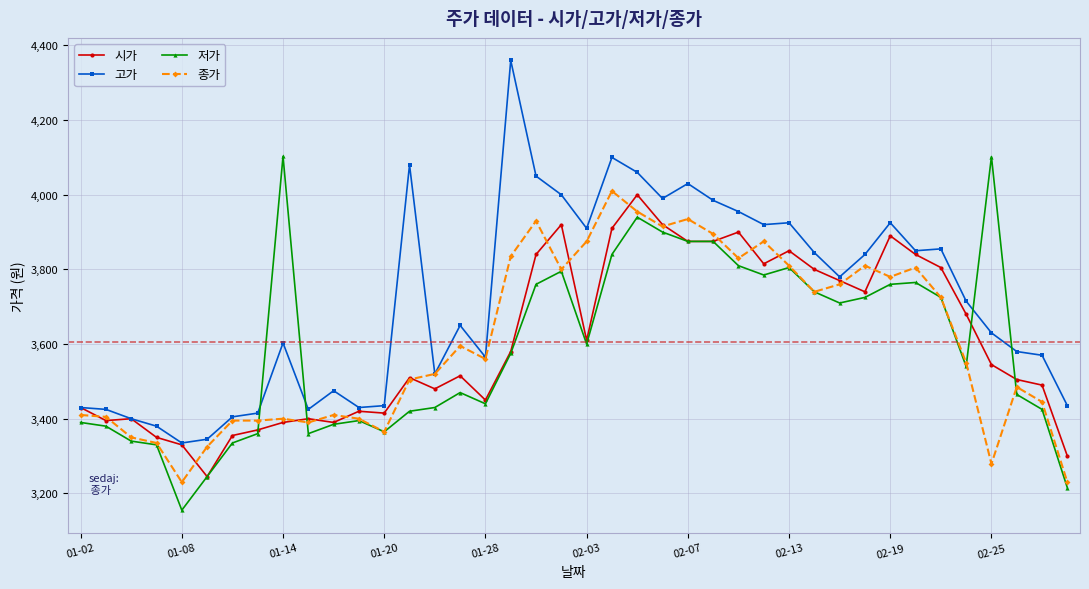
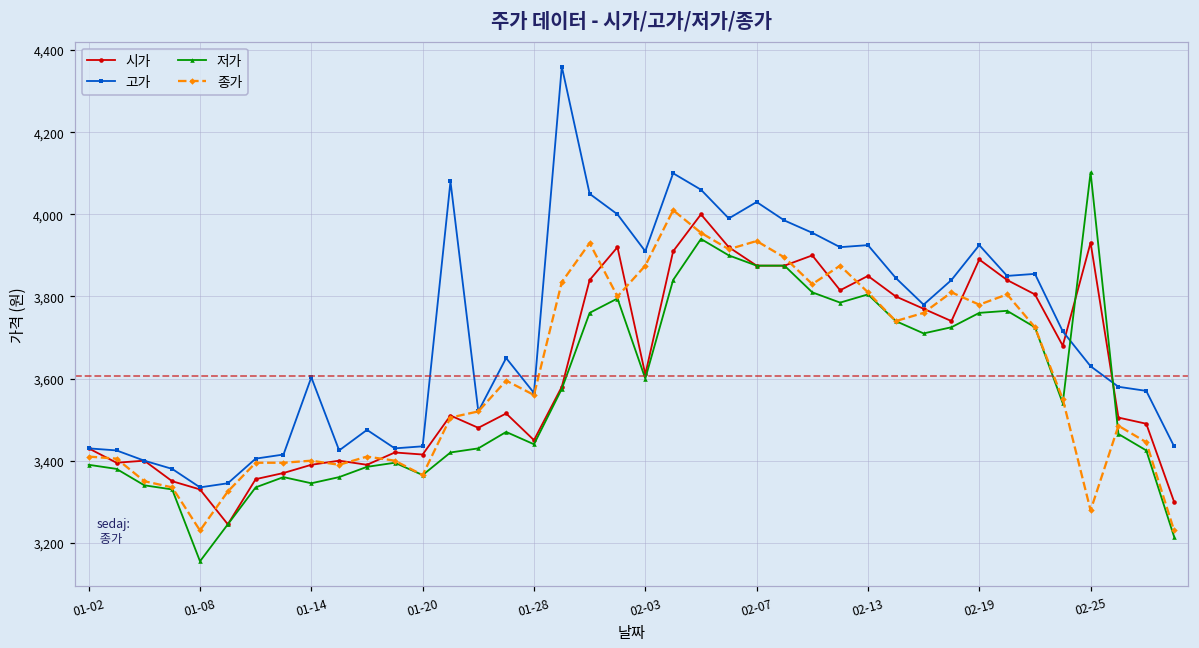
  {
    "시가": {
      "01-14": "3,390",
      "01-20": "3,420",
      "01-28": "3,450",
      "02-03": "3,610",
      "02-13": "3,850",
      "02-19": "3,890",
-     "02-25": "3,550"
+     "02-25": "3,930"
    },
    "고가": {
      "01-14": "3,600",
      "01-20": "3,440",
      "02-03": "3,910",
      "02-07": "4,030",
      "02-13": "3,930",
      "02-19": "3,930",
      "02-25": "3,630"
    },
    "저가": {
      "01-02": "3,390",
      "01-08": "3,160",
-     "01-14": "4,100",
+     "01-14": "3,350",
      "01-28": "3,440",
      "02-03": "3,600",
      "02-19": "3,760",
      "02-25": "4,100"
    },
    "종가": {
      "01-02": "3,410",
      "01-08": "3,230",
      "01-14": "3,400",
      "02-03": "3,880",
      "02-07": "3,940",
      "02-19": "3,780",
      "02-25": "3,280"
    }
  }
